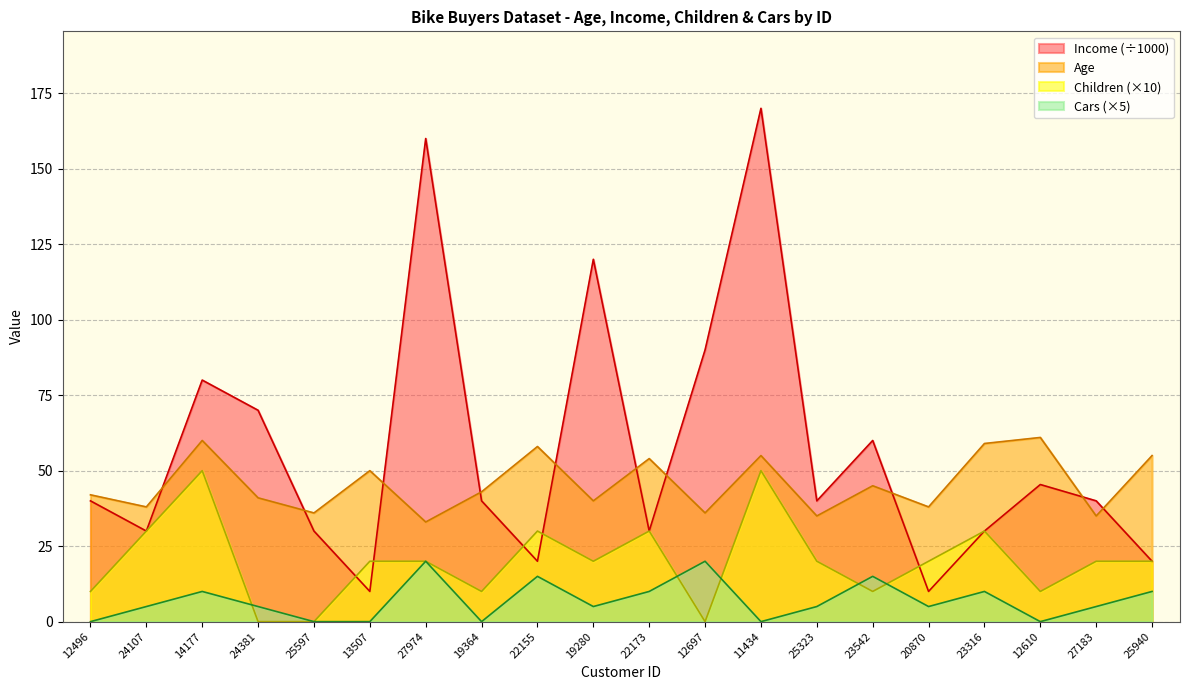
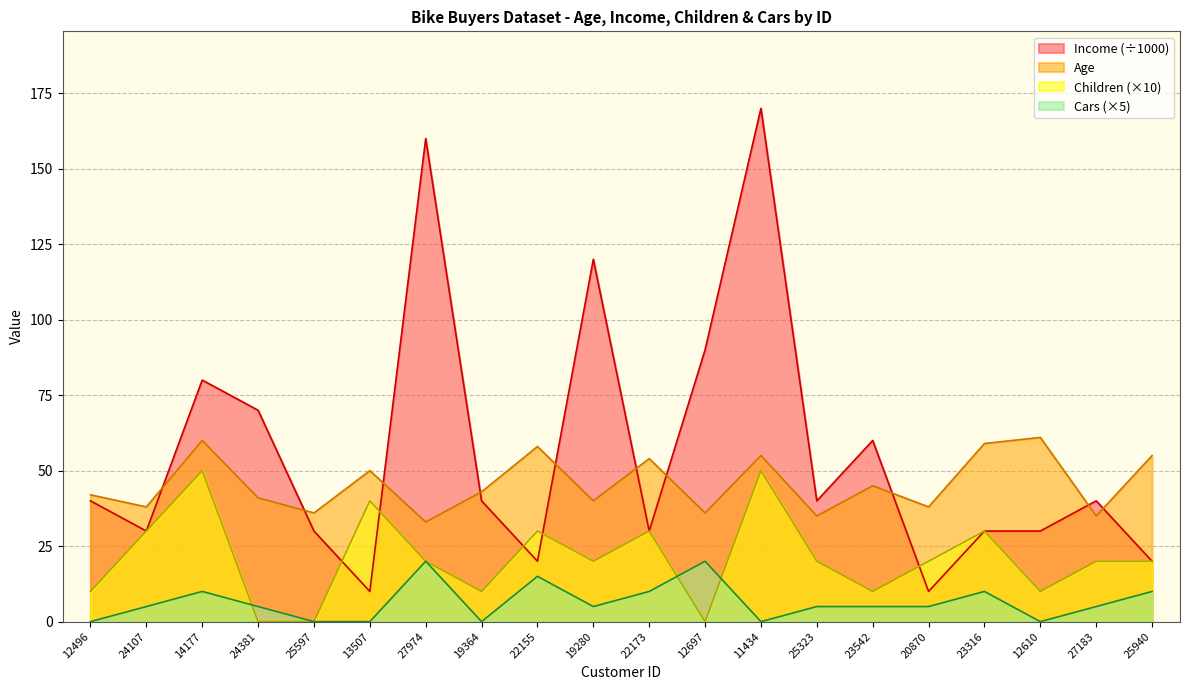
  {
    "Income (÷1000)": {
      "12496": 40,
      "14177": 80,
      "24381": 70,
      "25597": 30,
      "13507": 10,
      "27974": 160,
      "19364": 40,
      "22155": 20,
      "19280": 120,
      "12697": 90,
      "11434": 170,
      "25323": 40,
      "23542": 60,
      "20870": 10,
-     "12610": 45,
+     "12610": 30,
      "27183": 40
    },
    "Age": {
      "12496": 42,
      "24107": 38,
      "14177": 60,
      "24381": 41,
      "25597": 36,
      "13507": 50,
      "27974": 33,
      "19364": 43,
      "22155": 58,
      "19280": 40,
      "22173": 54,
      "12697": 36,
      "11434": 55,
      "25323": 35,
      "23542": 45,
      "20870": 38,
      "23316": 59,
      "12610": 61,
      "27183": 35,
      "25940": 55
    },
    "Children (×10)": {
      "12496": 10,
      "14177": 50,
      "24381": 0,
-     "13507": 20,
+     "13507": 40,
      "19364": 10,
      "22155": 30,
      "19280": 20,
      "12697": 0,
      "11434": 50,
      "25323": 20,
      "23542": 10,
      "20870": 20,
      "12610": 10,
      "27183": 20
    },
    "Cars (×5)": {
      "12496": 0,
      "24107": 5,
      "14177": 10,
      "24381": 5,
      "13507": 0,
      "19364": 0,
      "22155": 15,
      "19280": 5,
      "22173": 10,
      "12697": 20,
      "11434": 0,
      "25323": 5,
-     "23542": 15,
+     "23542": 5,
      "20870": 5,
      "23316": 10,
      "12610": 0,
      "27183": 5,
      "25940": 10
    }
  }
